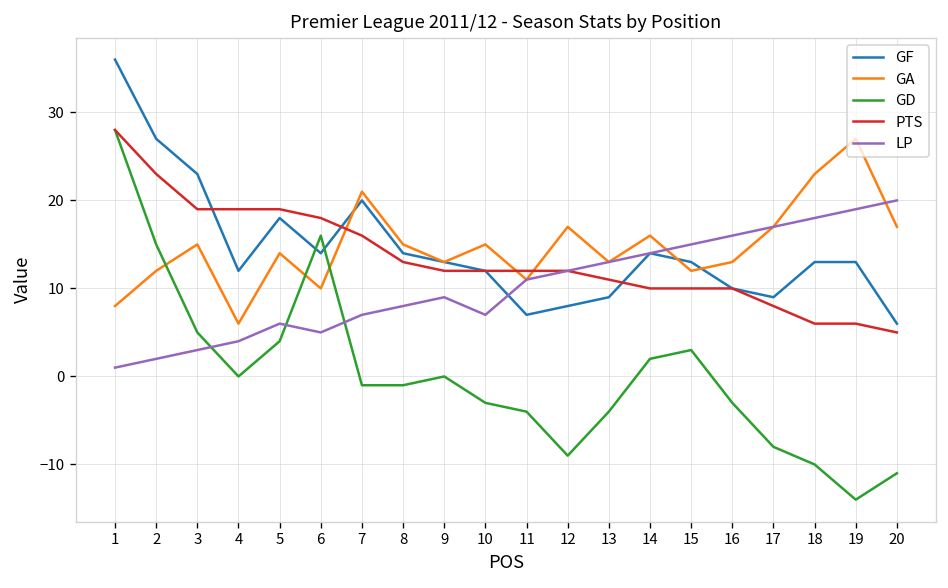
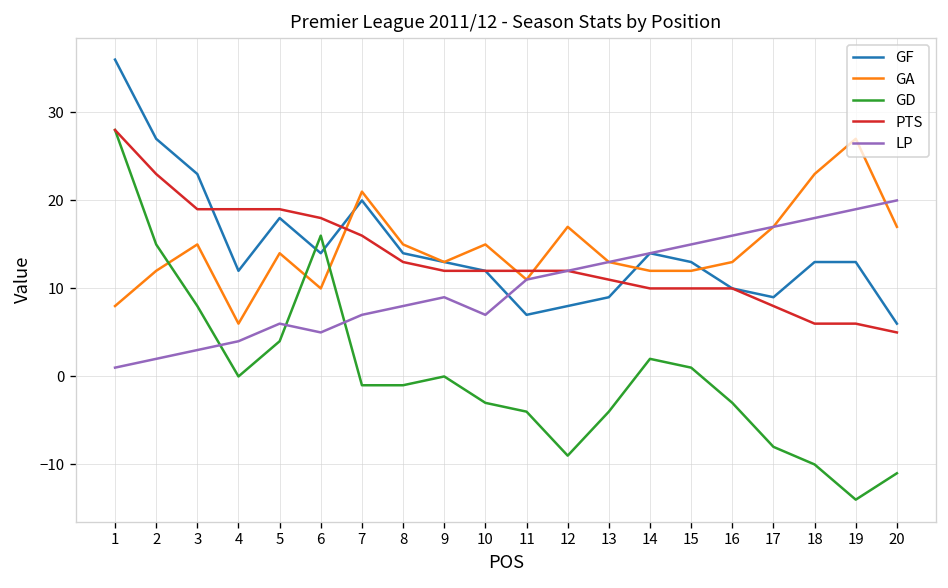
  {
    "GF": {
      "1": 36,
      "2": 27,
      "3": 23,
      "4": 12,
      "5": 18,
      "6": 14,
      "7": 20,
      "8": 14,
      "11": 7,
      "12": 8,
      "13": 9,
      "15": 13,
      "17": 9,
      "18": 13,
      "19": 13,
      "20": 6
    },
    "GA": {
      "1": 8,
      "2": 12,
      "3": 15,
      "4": 6,
      "5": 14,
      "6": 10,
      "7": 21,
      "8": 15,
      "10": 15,
      "12": 17,
-     "14": 16,
+     "14": 12,
      "15": 12,
      "16": 13,
      "18": 23,
      "20": 17
    },
    "GD": {
      "2": 15,
-     "3": 5,
+     "3": 8,
      "4": 0,
      "5": 4,
      "6": 16,
      "7": -1,
      "8": -1,
      "9": 0,
      "10": -3,
      "11": -4,
      "12": -9,
      "13": -4,
      "14": 2,
-     "15": 3,
+     "15": 1,
      "16": -3,
      "17": -8,
      "18": -10,
      "19": -14,
      "20": -11
    },
    "PTS": {
      "2": 23,
      "3": 19,
      "4": 19,
      "5": 19,
      "6": 18,
      "7": 16,
      "8": 13,
      "9": 12,
      "11": 12,
      "13": 11,
      "14": 10,
      "15": 10,
      "17": 8,
      "18": 6,
      "19": 6,
      "20": 5
    },
    "LP": {
      "1": 1,
      "2": 2,
      "3": 3,
      "4": 4,
      "5": 6,
      "6": 5,
      "7": 7,
      "8": 8,
      "9": 9,
      "10": 7,
      "15": 15,
      "16": 16,
      "18": 18,
      "19": 19,
      "20": 20
    }
  }
